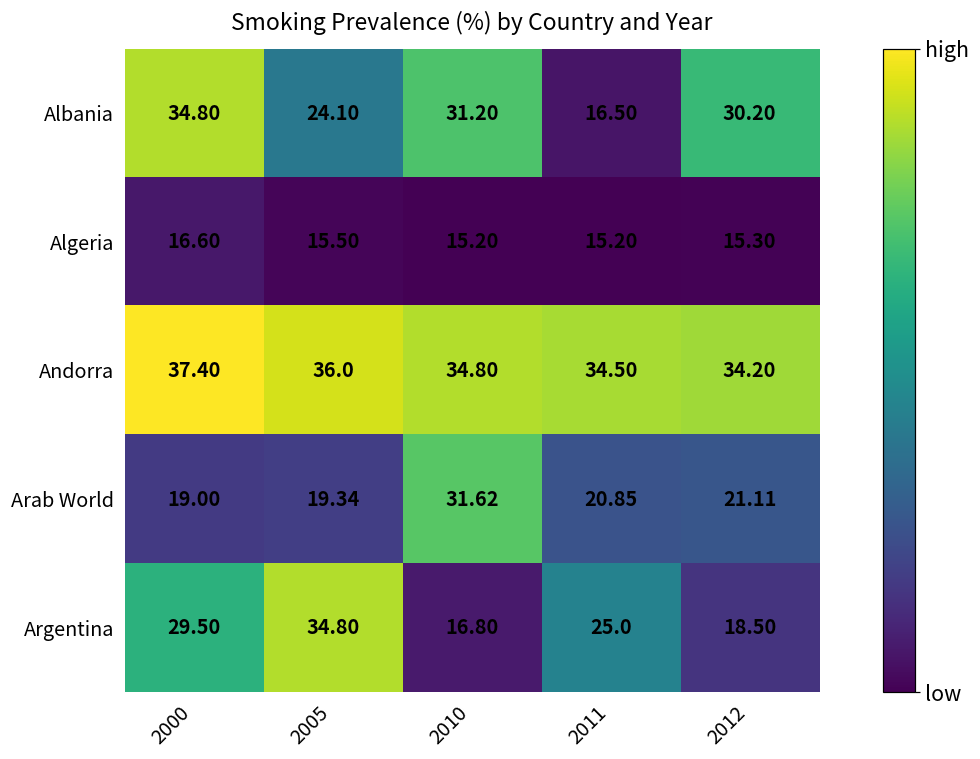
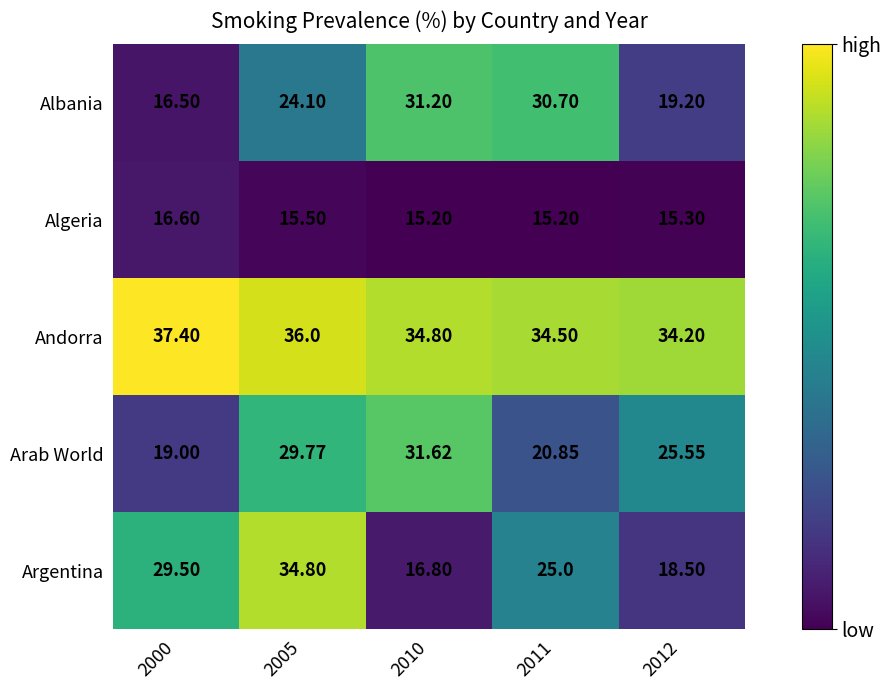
  {
    "Albania": {
-     "2000": 34.80,
+     "2000": 16.50,
      "2005": 24.10,
      "2010": 31.20,
-     "2011": 16.50,
-     "2012": 30.20
+     "2011": 30.70,
+     "2012": 19.20
    },
    "Algeria": {
      "2000": 16.60,
      "2005": 15.50,
      "2010": 15.20,
      "2011": 15.20,
      "2012": 15.30
    },
    "Andorra": {
      "2000": 37.40,
      "2005": 36.0,
      "2010": 34.80,
      "2011": 34.50,
      "2012": 34.20
    },
    "Arab World": {
      "2000": 19.00,
-     "2005": 19.34,
+     "2005": 29.77,
      "2010": 31.62,
      "2011": 20.85,
-     "2012": 21.11
+     "2012": 25.55
    },
    "Argentina": {
      "2000": 29.50,
      "2005": 34.80,
      "2010": 16.80,
      "2011": 25.0,
      "2012": 18.50
    }
  }
